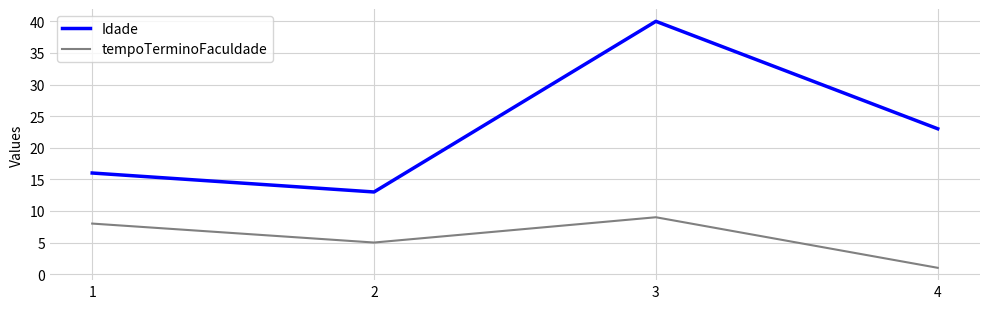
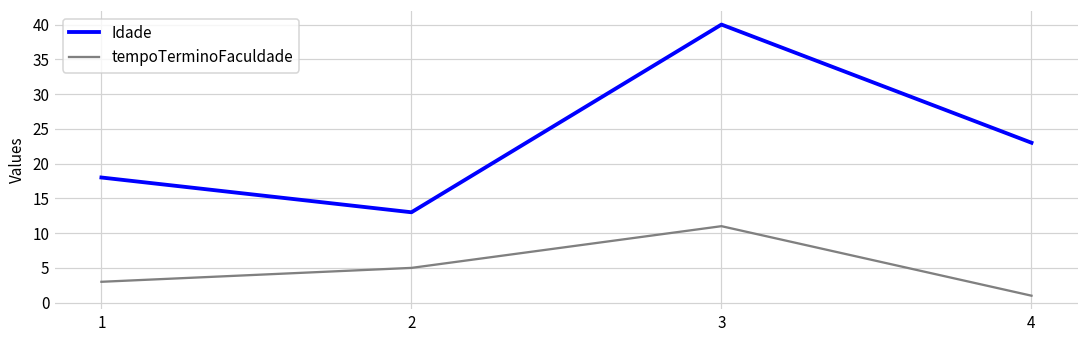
  {
    "Idade": {
-     "1": 16,
+     "1": 18,
      "2": 13,
      "3": 40,
      "4": 23
    },
    "tempoTerminoFaculdade": {
-     "1": 8,
+     "1": 3,
      "2": 5,
-     "3": 9,
+     "3": 11,
      "4": 1
    }
  }
